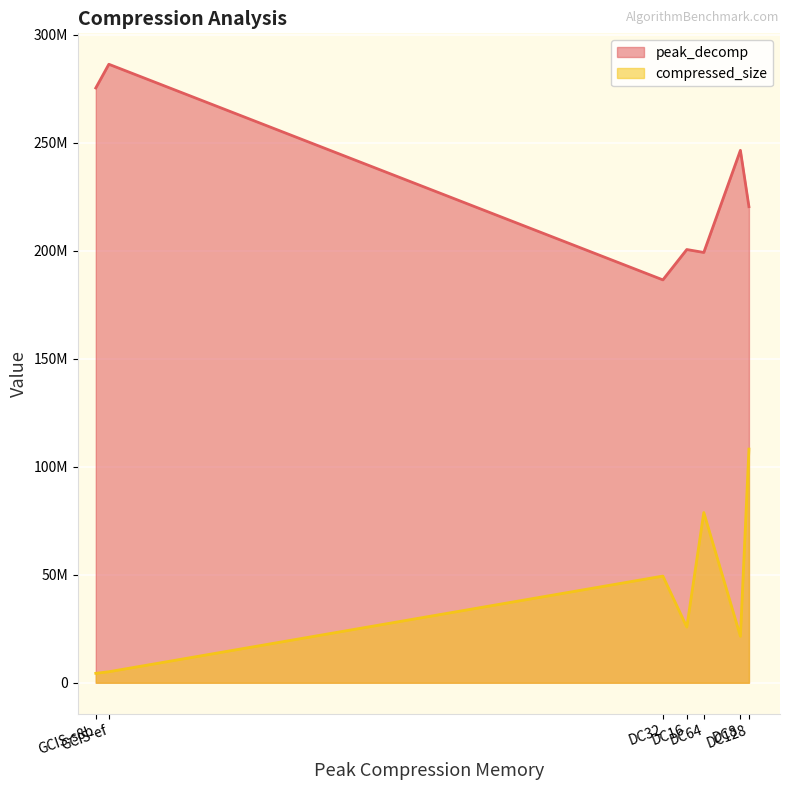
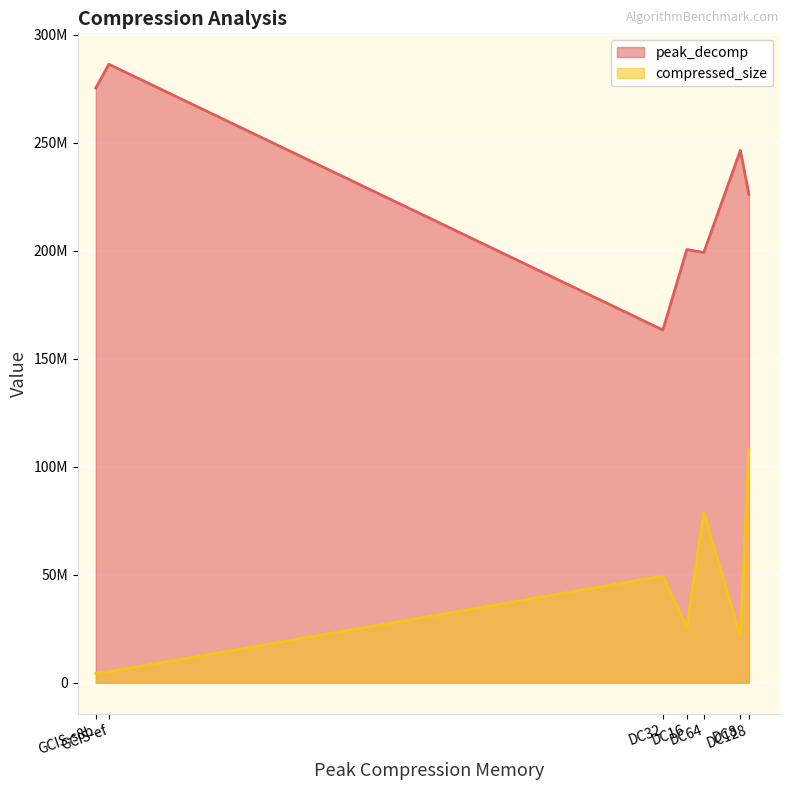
  {
    "peak_decomp": {
      "GCIS-s8b": 275000000,
      "GCIS-ef": 286000000,
-     "DC32": 187000000,
+     "DC32": 163000000,
      "DC16": 201000000,
      "DC64": 199000000,
      "DC8": 246000000,
-     "DC128": 220000000
+     "DC128": 226000000
    },
    "compressed_size": {
      "GCIS-s8b": 4000000,
      "GCIS-ef": 5000000,
      "DC32": 49000000,
      "DC16": 26000000,
      "DC64": 79000000,
      "DC8": 22000000,
      "DC128": 108000000
    }
  }
